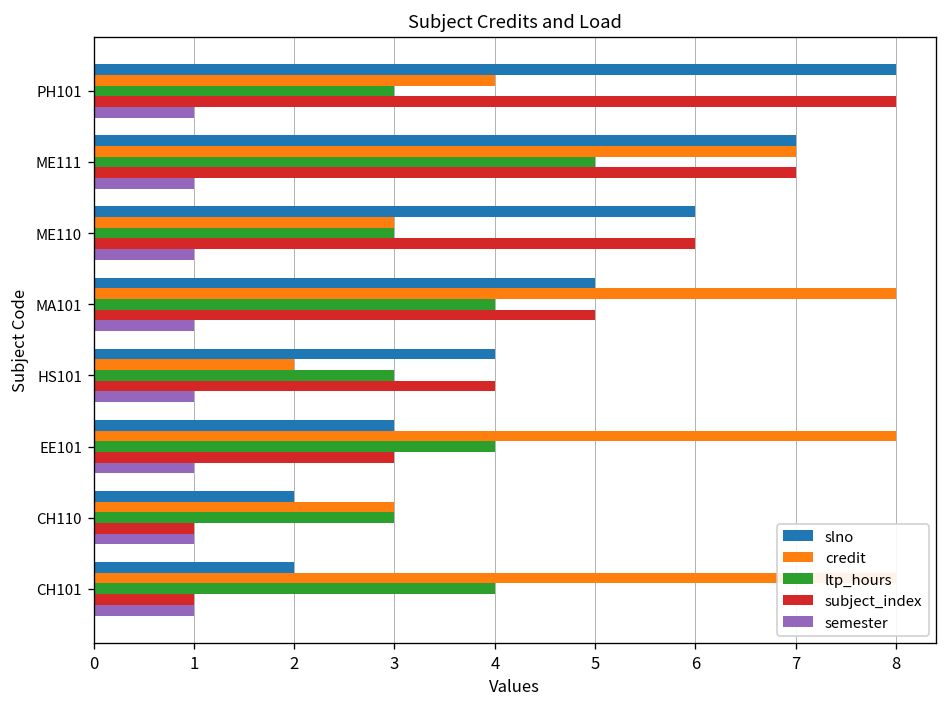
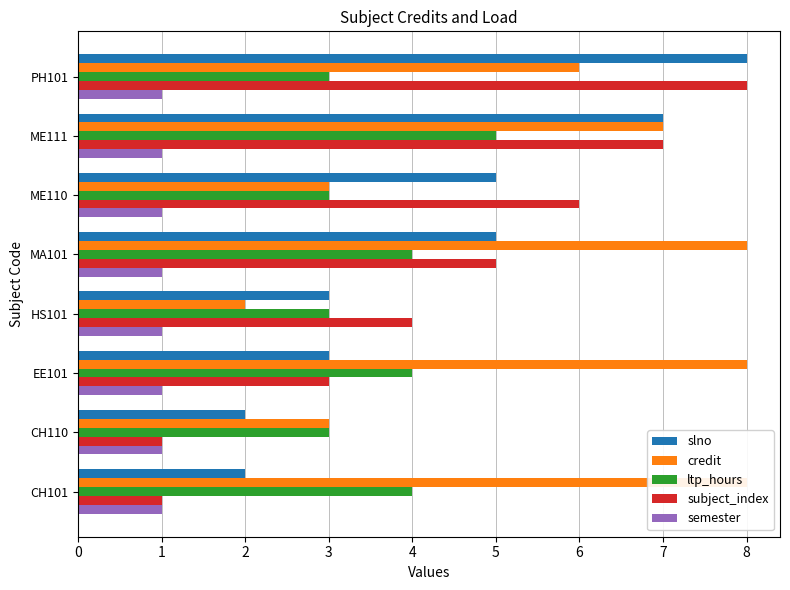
  {
    "slno": {
      "PH101": 8,
      "ME111": 7,
-     "ME110": 6,
+     "ME110": 5,
      "MA101": 5,
-     "HS101": 4,
+     "HS101": 3,
      "EE101": 3,
      "CH110": 2,
      "CH101": 2
    },
    "credit": {
-     "PH101": 4,
+     "PH101": 6,
      "ME111": 7,
      "ME110": 3,
      "MA101": 8,
      "HS101": 2,
      "EE101": 8,
      "CH110": 3
    },
    "ltp_hours": {
      "PH101": 3,
      "ME111": 5,
      "ME110": 3,
      "MA101": 4,
      "HS101": 3,
      "EE101": 4,
      "CH110": 3,
      "CH101": 4
    },
    "subject_index": {
      "PH101": 8,
      "ME111": 7,
      "ME110": 6,
      "MA101": 5,
      "HS101": 4,
      "EE101": 3,
      "CH110": 1,
      "CH101": 1
    },
    "semester": {
      "PH101": 1,
      "ME111": 1,
      "ME110": 1,
      "MA101": 1,
      "HS101": 1,
      "EE101": 1,
      "CH110": 1,
      "CH101": 1
    }
  }
